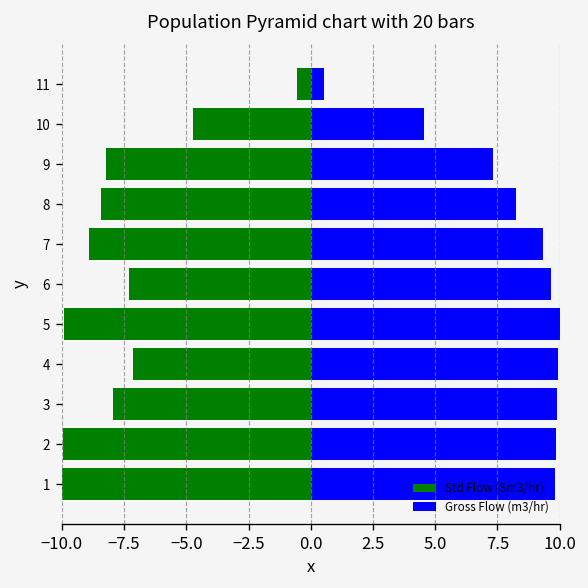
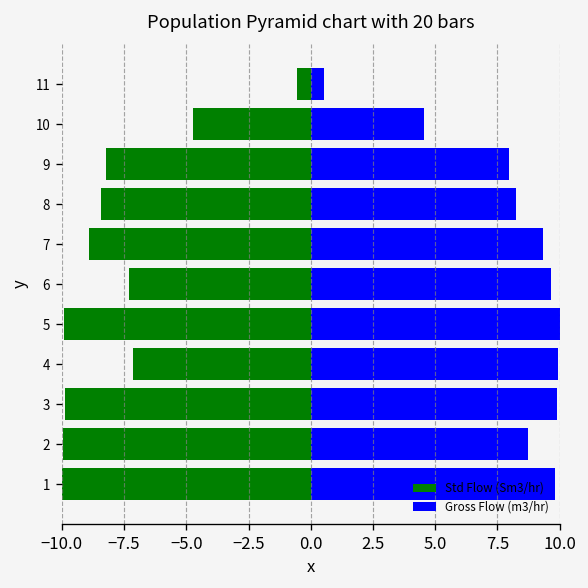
  {
    "Std Flow (Sm3/hr)": {
      "11": -0.6,
      "10": -4.7,
      "9": -8.2,
      "8": -8.4,
      "7": -8.9,
      "6": -7.3,
      "5": -9.9,
      "4": -7.1,
-     "3": -8.0,
+     "3": -9.9,
      "2": -9.9,
      "1": -10.0
    },
    "Gross Flow (m3/hr)": {
      "11": 0.5,
      "10": 4.5,
-     "9": 7.3,
+     "9": 8.0,
      "8": 8.3,
      "7": 9.3,
      "6": 9.6,
      "5": 10.0,
      "4": 9.9,
      "3": 9.9,
-     "2": 9.8,
+     "2": 8.7,
      "1": 9.8
    }
  }
